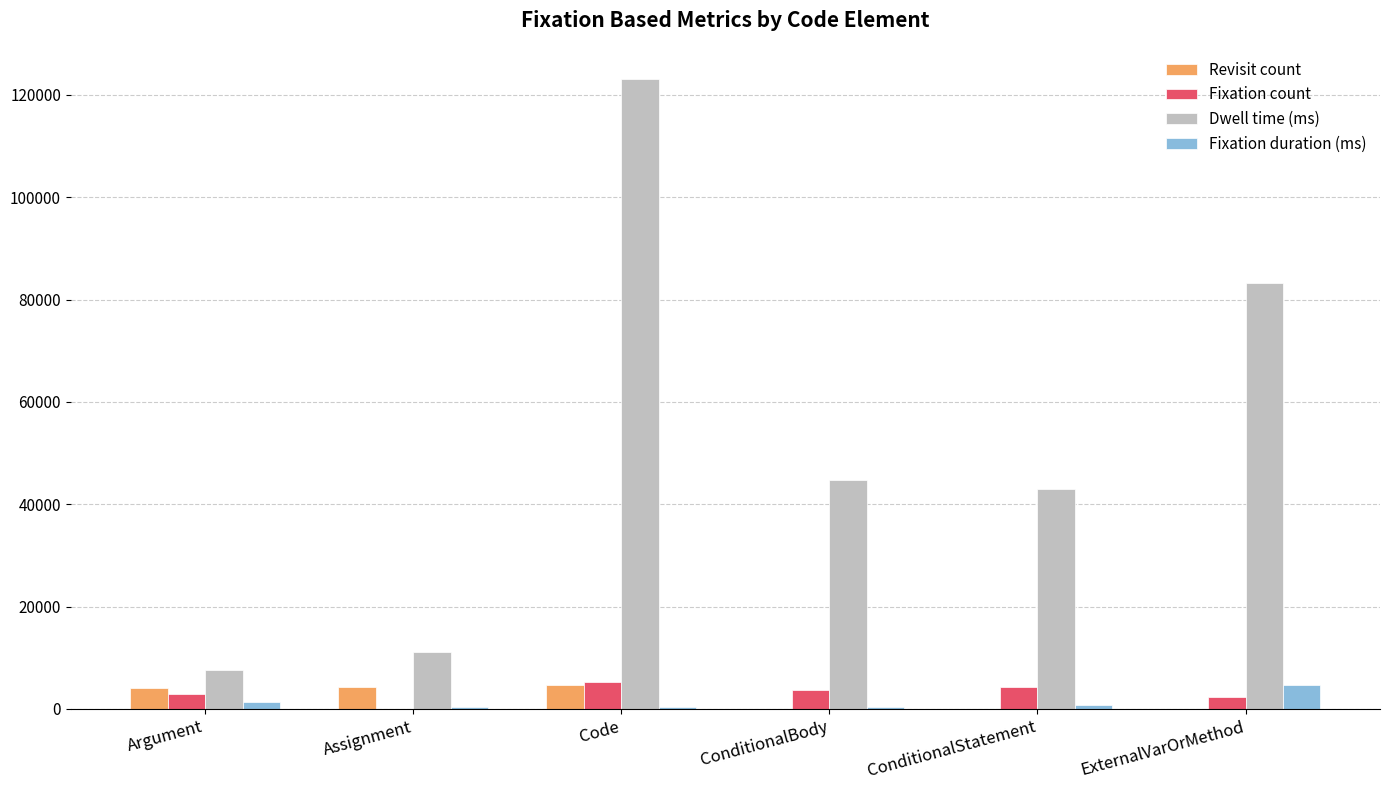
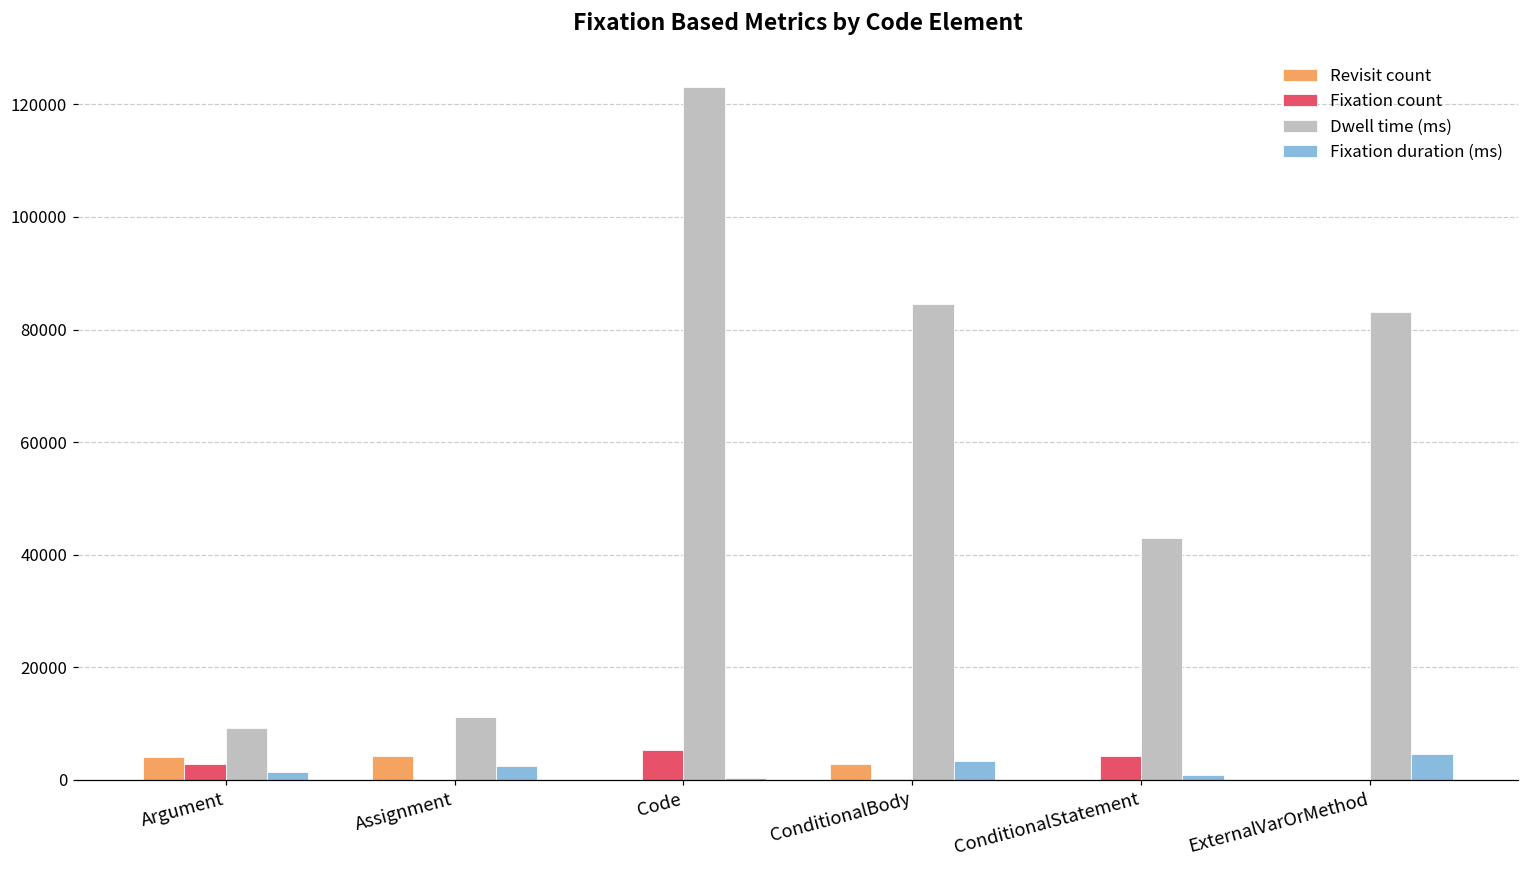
  {
    "Revisit count": {
      "Argument": 4000,
      "Assignment": 4000,
-     "Code": 5000,
-     "ConditionalBody": 0
+     "Code": 0,
+     "ConditionalBody": 3000
    },
    "Fixation count": {
      "Argument": 3000,
      "Code": 5000,
-     "ConditionalBody": 4000,
+     "ConditionalBody": 0,
      "ConditionalStatement": 4000,
-     "ExternalVarOrMethod": 2000
+     "ExternalVarOrMethod": 0
    },
    "Dwell time (ms)": {
-     "Argument": 8000,
+     "Argument": 9000,
      "Assignment": 11000,
      "Code": 123000,
-     "ConditionalBody": 45000,
+     "ConditionalBody": 85000,
      "ConditionalStatement": 43000,
      "ExternalVarOrMethod": 83000
    },
    "Fixation duration (ms)": {
      "Argument": 1000,
-     "Assignment": 0,
-     "ConditionalBody": 0,
+     "Assignment": 2000,
+     "ConditionalBody": 3000,
      "ConditionalStatement": 1000,
      "ExternalVarOrMethod": 5000
    }
  }
